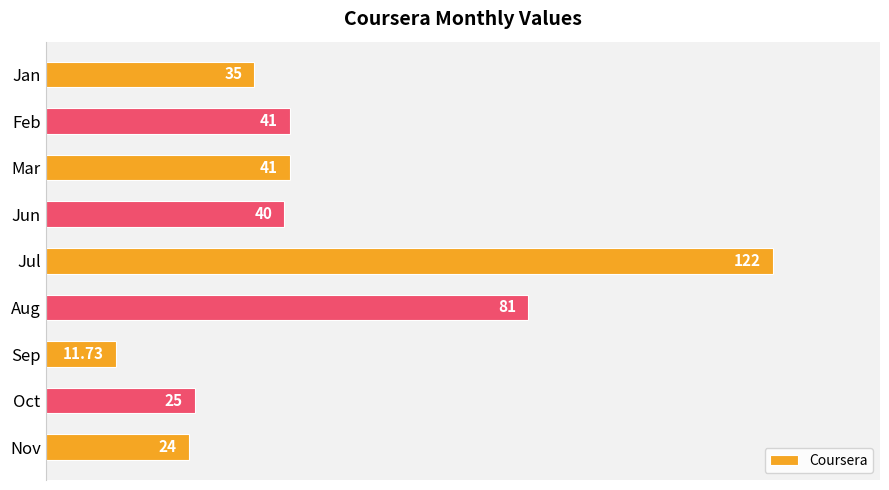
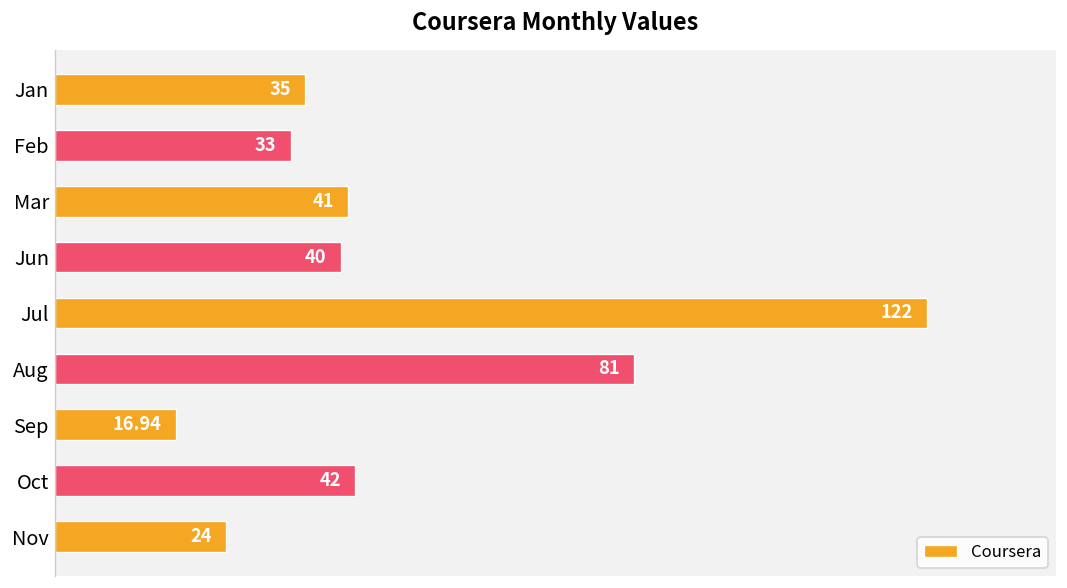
  {
    "Jan": 35,
-   "Feb": 41,
+   "Feb": 33,
    "Mar": 41,
    "Jun": 40,
    "Jul": 122,
    "Aug": 81,
-   "Sep": 11.73,
-   "Oct": 25,
+   "Sep": 16.94,
+   "Oct": 42,
    "Nov": 24
  }
